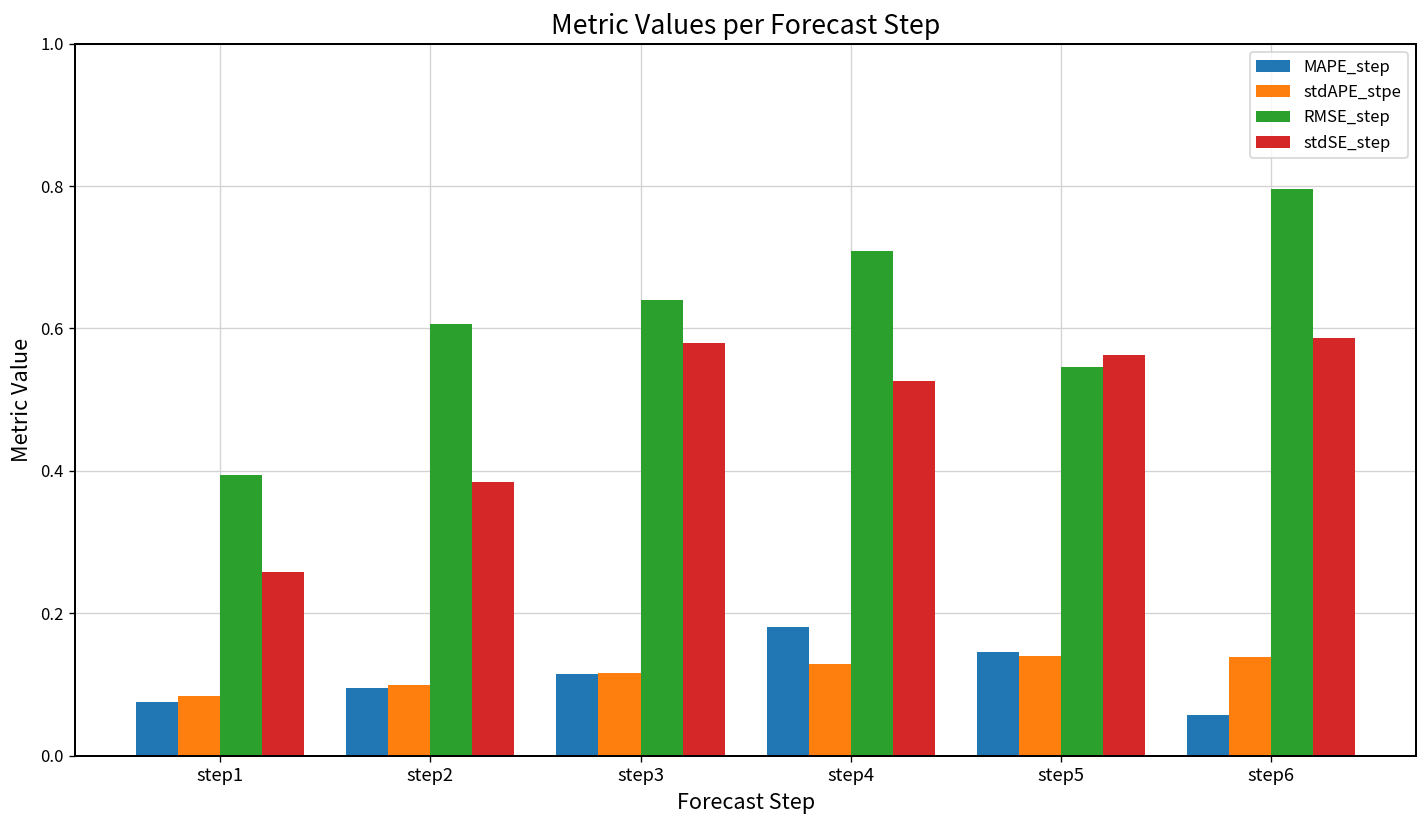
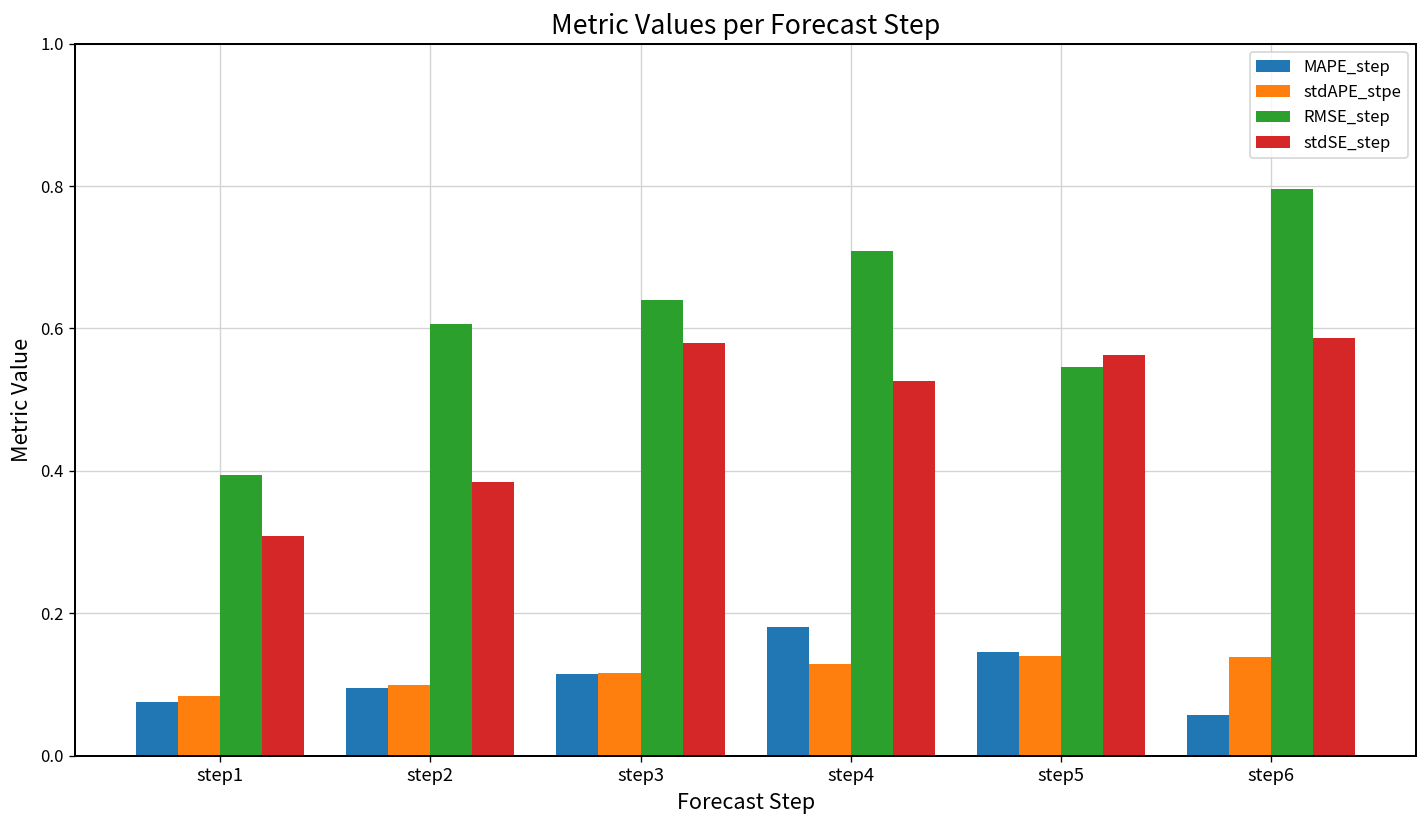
  {
    "MAPE_step": {
      "step1": 0.08,
      "step2": 0.09,
      "step3": 0.11,
      "step4": 0.18,
      "step5": 0.15,
      "step6": 0.06
    },
    "stdAPE_stpe": {
      "step1": 0.08,
      "step2": 0.10,
      "step3": 0.12,
      "step4": 0.13,
      "step5": 0.14,
      "step6": 0.14
    },
    "RMSE_step": {
      "step1": 0.39,
      "step2": 0.61,
      "step3": 0.64,
      "step4": 0.71,
      "step5": 0.55,
      "step6": 0.80
    },
    "stdSE_step": {
-     "step1": 0.26,
+     "step1": 0.31,
      "step2": 0.38,
      "step3": 0.58,
      "step4": 0.53,
      "step5": 0.56,
      "step6": 0.59
    }
  }
